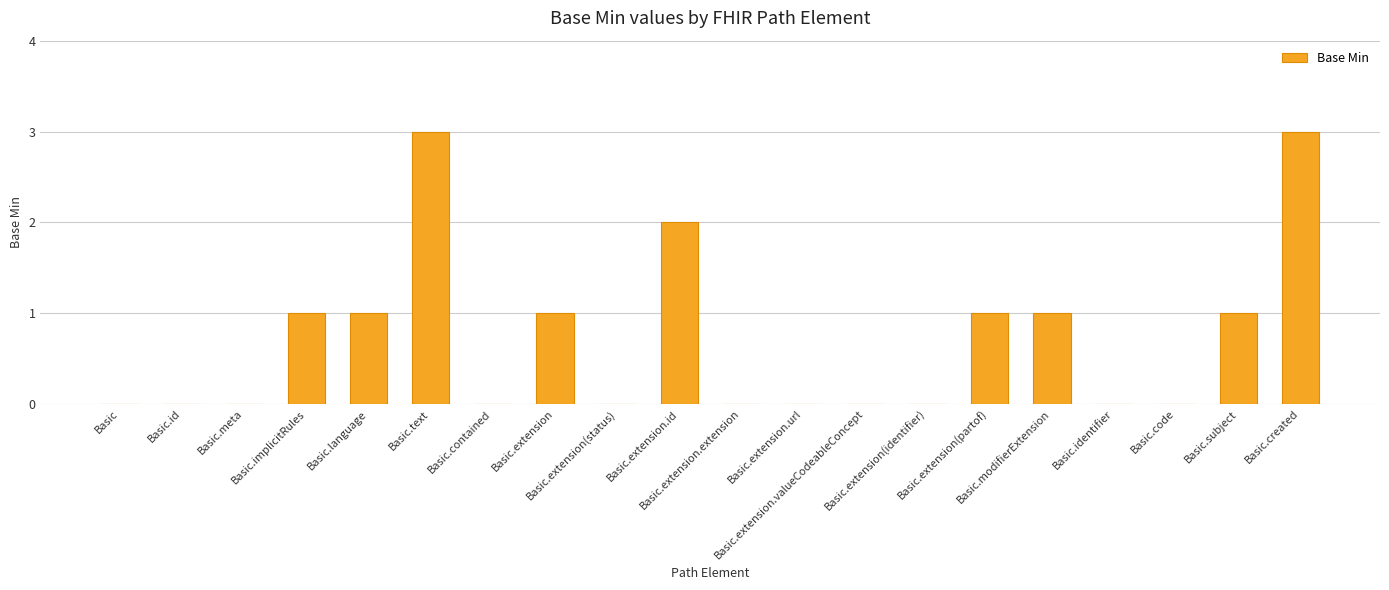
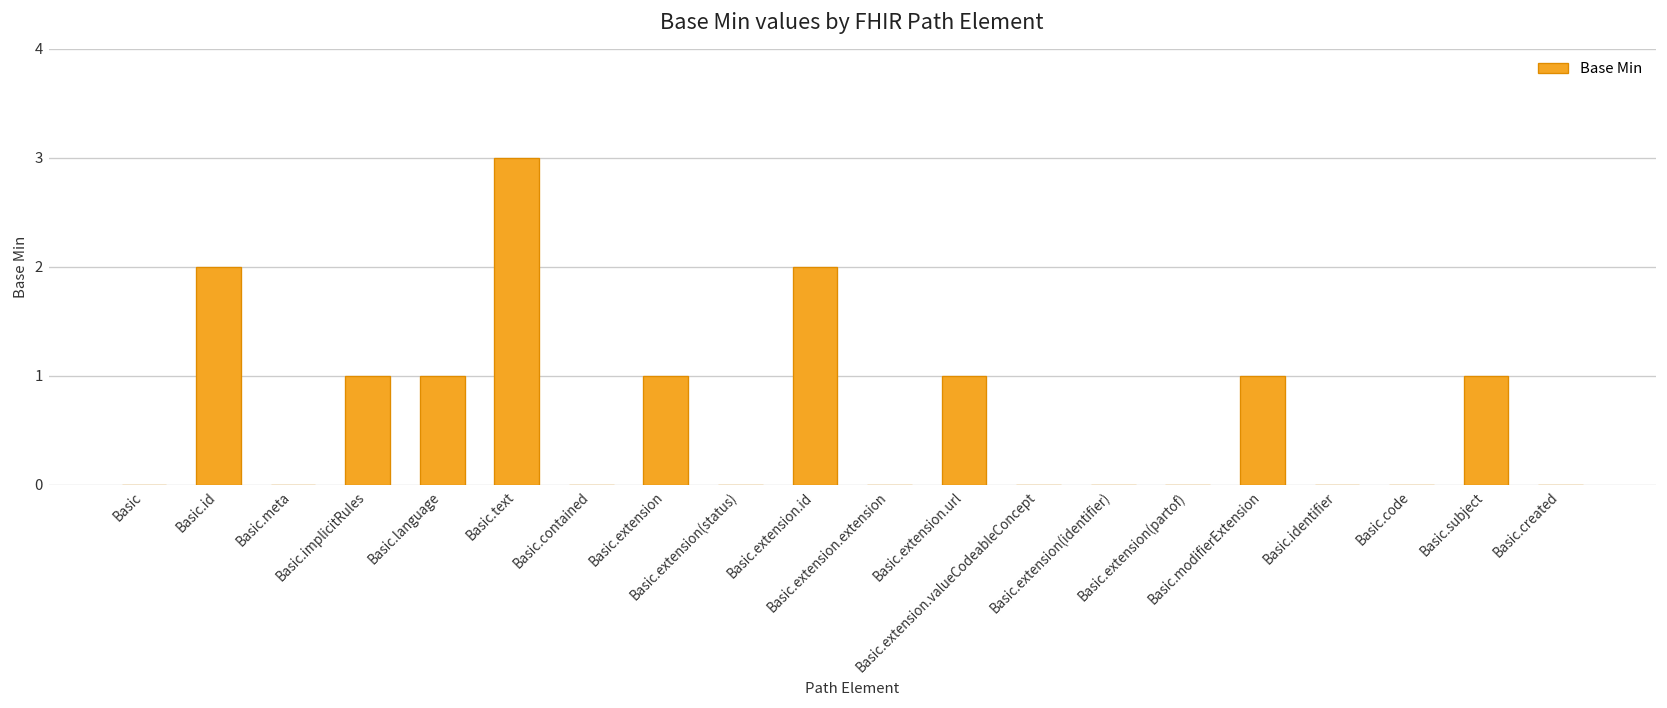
  {
    "Basic": 0,
-   "Basic.id": 0,
+   "Basic.id": 2,
    "Basic.meta": 0,
    "Basic.implicitRules": 1,
    "Basic.language": 1,
    "Basic.text": 3,
    "Basic.contained": 0,
    "Basic.extension": 1,
    "Basic.extension(status)": 0,
    "Basic.extension.id": 2,
    "Basic.extension.extension": 0,
-   "Basic.extension.url": 0,
+   "Basic.extension.url": 1,
    "Basic.extension.valueCodeableConcept": 0,
    "Basic.extension(identifier)": 0,
-   "Basic.extension(partof)": 1,
+   "Basic.extension(partof)": 0,
    "Basic.modifierExtension": 1,
    "Basic.identifier": 0,
    "Basic.code": 0,
    "Basic.subject": 1,
-   "Basic.created": 3
+   "Basic.created": 0
  }
